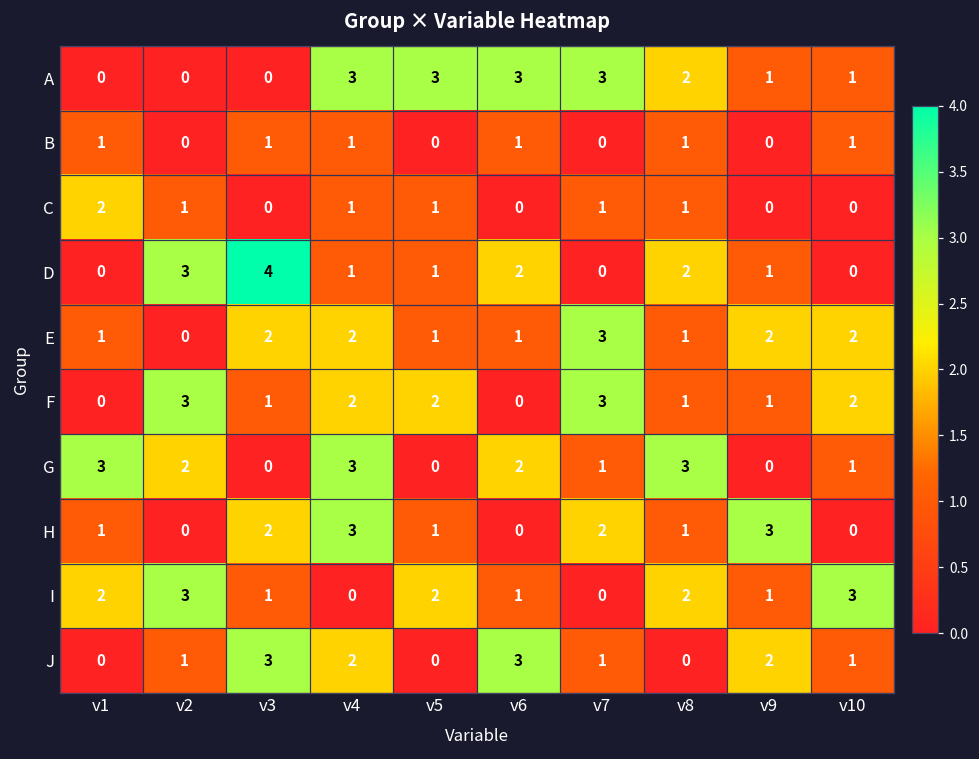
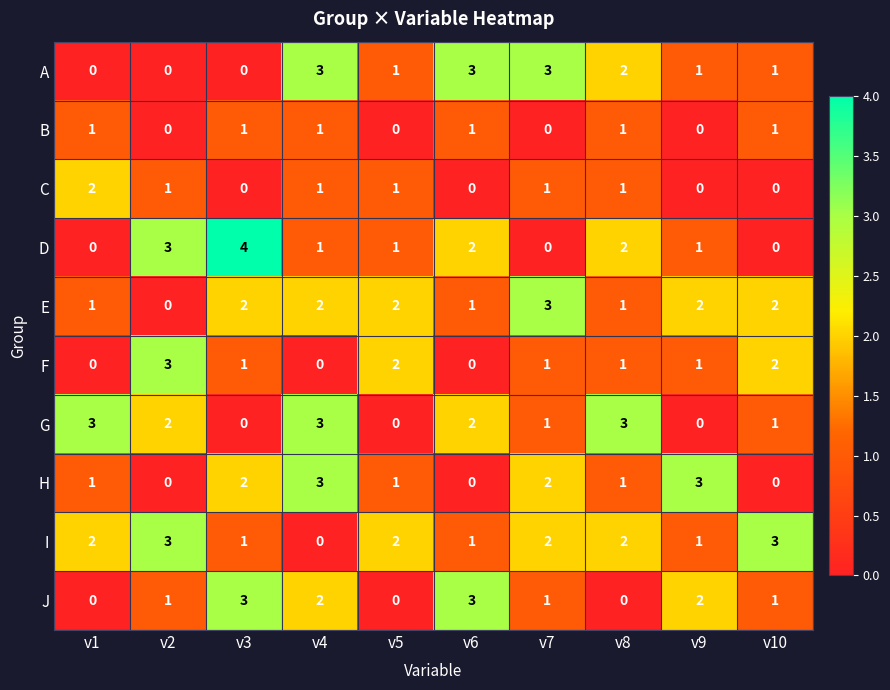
  {
    "A": {
      "v1": 0,
      "v2": 0,
      "v3": 0,
      "v4": 3,
-     "v5": 3,
+     "v5": 1,
      "v6": 3,
      "v7": 3,
      "v8": 2,
      "v9": 1,
      "v10": 1
    },
    "B": {
      "v1": 1,
      "v2": 0,
      "v3": 1,
      "v4": 1,
      "v5": 0,
      "v6": 1,
      "v7": 0,
      "v8": 1,
      "v9": 0,
      "v10": 1
    },
    "C": {
      "v1": 2,
      "v2": 1,
      "v3": 0,
      "v4": 1,
      "v5": 1,
      "v6": 0,
      "v7": 1,
      "v8": 1,
      "v9": 0,
      "v10": 0
    },
    "D": {
      "v1": 0,
      "v2": 3,
      "v3": 4,
      "v4": 1,
      "v5": 1,
      "v6": 2,
      "v7": 0,
      "v8": 2,
      "v9": 1,
      "v10": 0
    },
    "E": {
      "v1": 1,
      "v2": 0,
      "v3": 2,
      "v4": 2,
-     "v5": 1,
+     "v5": 2,
      "v6": 1,
      "v7": 3,
      "v8": 1,
      "v9": 2,
      "v10": 2
    },
    "F": {
      "v1": 0,
      "v2": 3,
      "v3": 1,
-     "v4": 2,
+     "v4": 0,
      "v5": 2,
      "v6": 0,
-     "v7": 3,
+     "v7": 1,
      "v8": 1,
      "v9": 1,
      "v10": 2
    },
    "G": {
      "v1": 3,
      "v2": 2,
      "v3": 0,
      "v4": 3,
      "v5": 0,
      "v6": 2,
      "v7": 1,
      "v8": 3,
      "v9": 0,
      "v10": 1
    },
    "H": {
      "v1": 1,
      "v2": 0,
      "v3": 2,
      "v4": 3,
      "v5": 1,
      "v6": 0,
      "v7": 2,
      "v8": 1,
      "v9": 3,
      "v10": 0
    },
    "I": {
      "v1": 2,
      "v2": 3,
      "v3": 1,
      "v4": 0,
      "v5": 2,
      "v6": 1,
-     "v7": 0,
+     "v7": 2,
      "v8": 2,
      "v9": 1,
      "v10": 3
    },
    "J": {
      "v1": 0,
      "v2": 1,
      "v3": 3,
      "v4": 2,
      "v5": 0,
      "v6": 3,
      "v7": 1,
      "v8": 0,
      "v9": 2,
      "v10": 1
    }
  }
